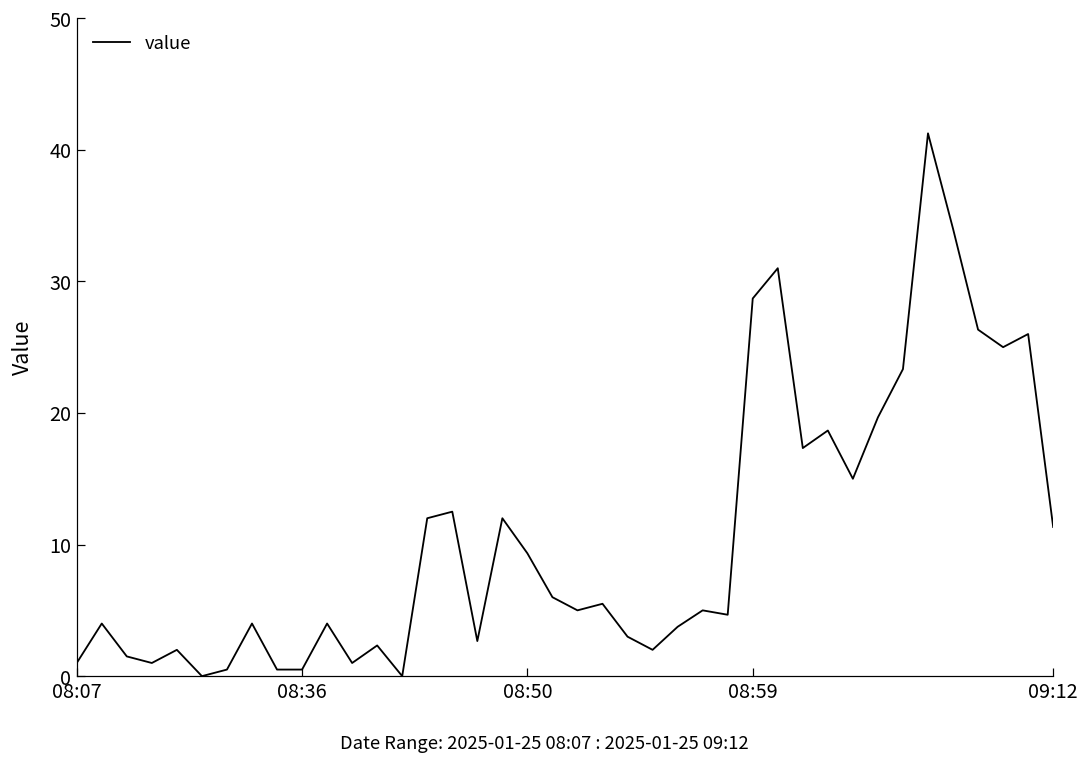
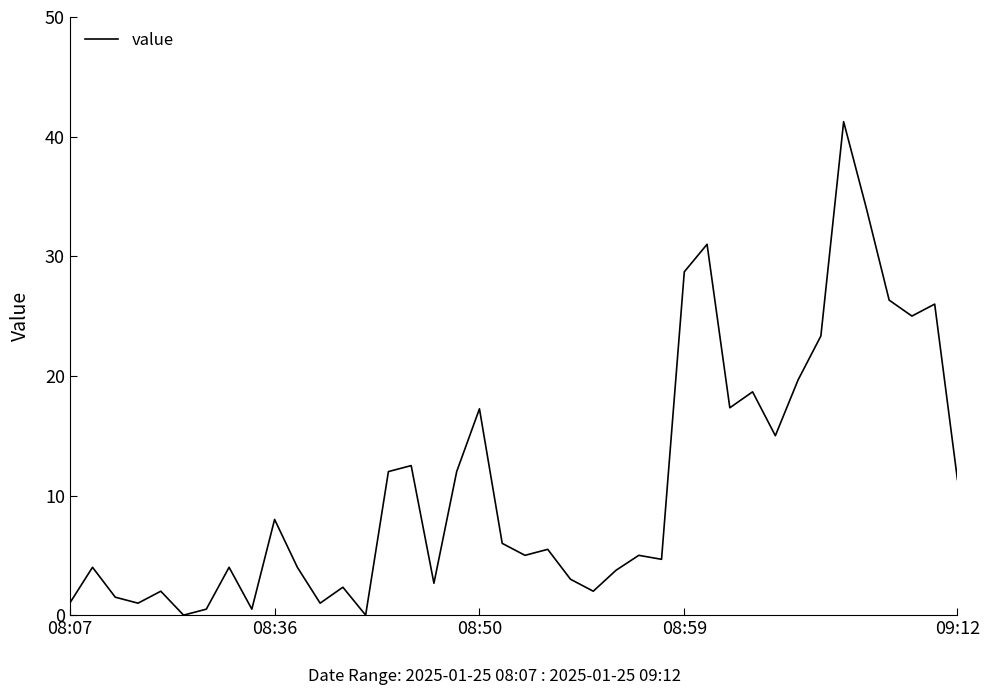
  {
    "08:07": 1.0,
-   "08:36": 0.5,
-   "08:50": 9.3,
+   "08:36": 8.0,
+   "08:50": 17.2,
    "08:59": 28.7,
    "09:12": 11.3
  }
